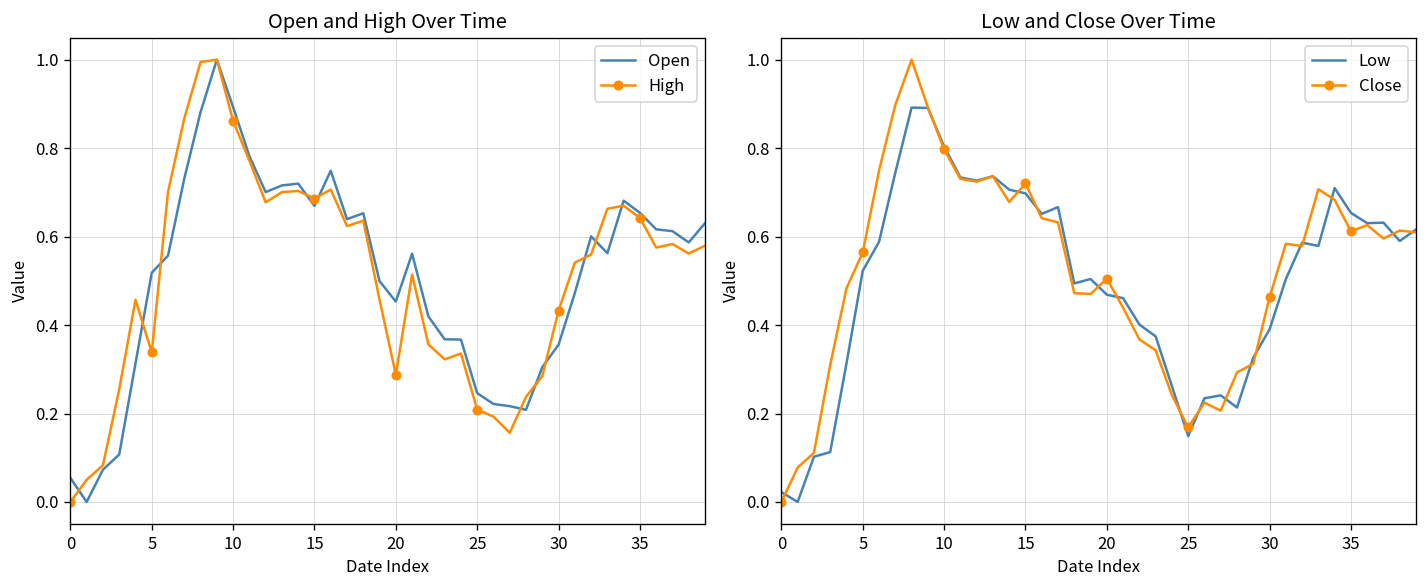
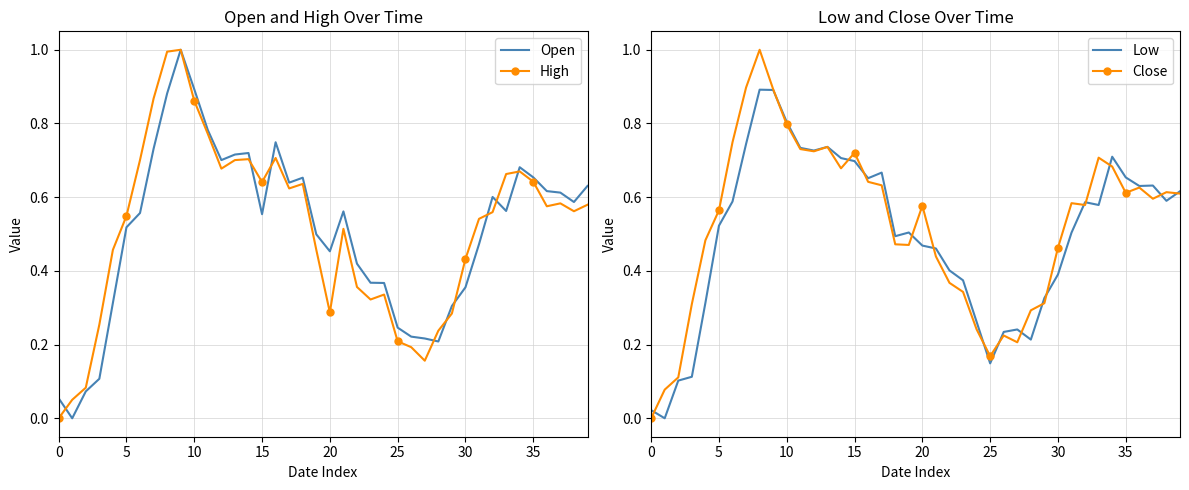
  {
    "Open and High Over Time": {
      "Open": {
        "0": 0.05,
        "5": 0.52,
        "10": 0.89,
-       "15": 0.67,
+       "15": 0.55,
        "20": 0.45,
        "25": 0.25,
        "30": 0.36,
        "35": 0.65
      },
      "High": {
        "0": 0.00,
-       "5": 0.34,
+       "5": 0.55,
        "10": 0.86,
-       "15": 0.69,
+       "15": 0.64,
        "20": 0.29,
        "25": 0.21,
        "30": 0.43,
        "35": 0.64
      }
    },
    "Low and Close Over Time": {
      "Low": {
        "0": 0.02,
        "5": 0.52,
        "15": 0.70,
        "20": 0.47,
        "25": 0.15,
        "30": 0.39,
        "35": 0.65
      },
      "Close": {
        "0": 0.00,
        "5": 0.56,
        "15": 0.72,
-       "20": 0.50,
+       "20": 0.58,
        "25": 0.17,
        "30": 0.46,
        "35": 0.61
      }
    }
  }
